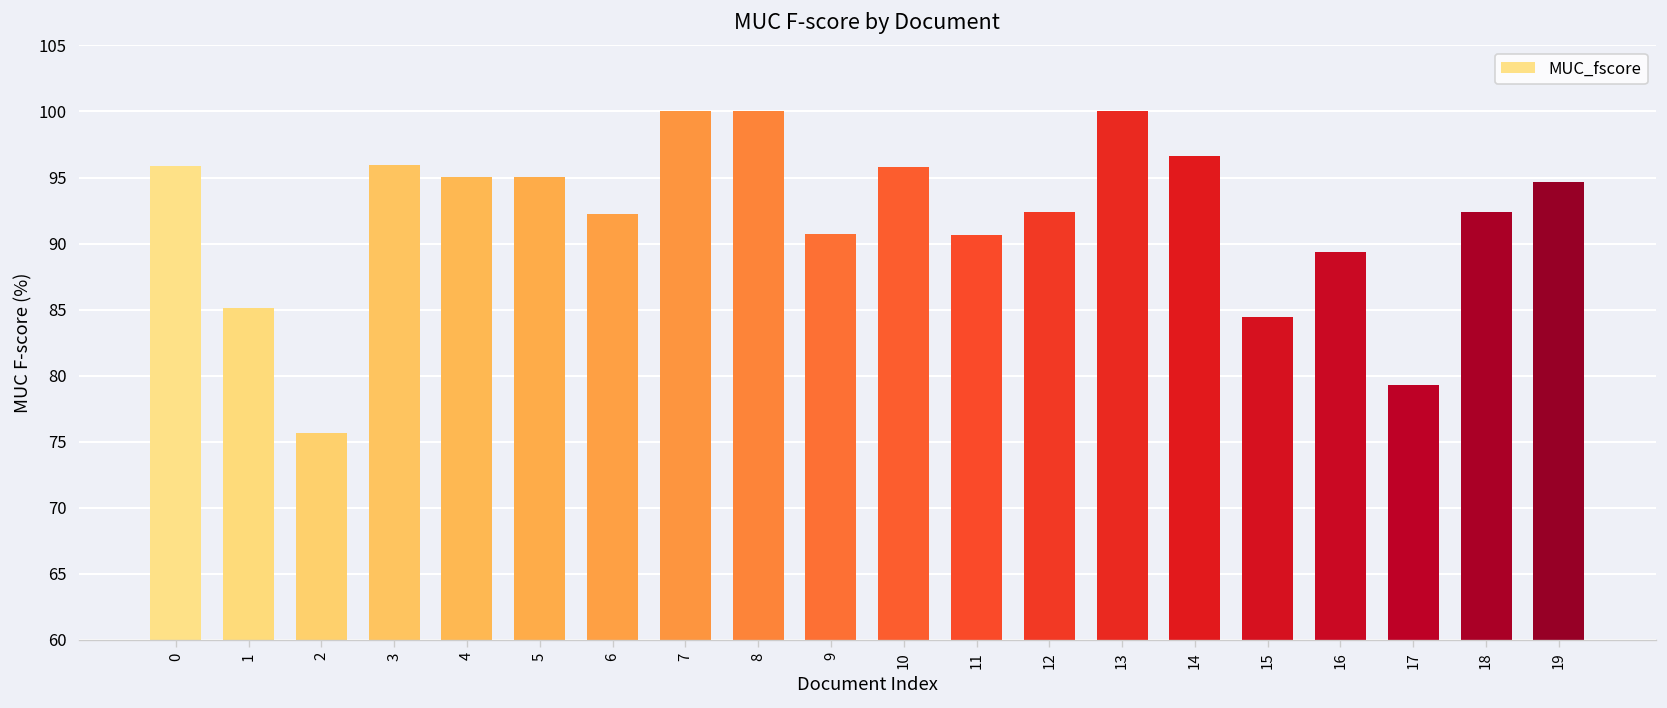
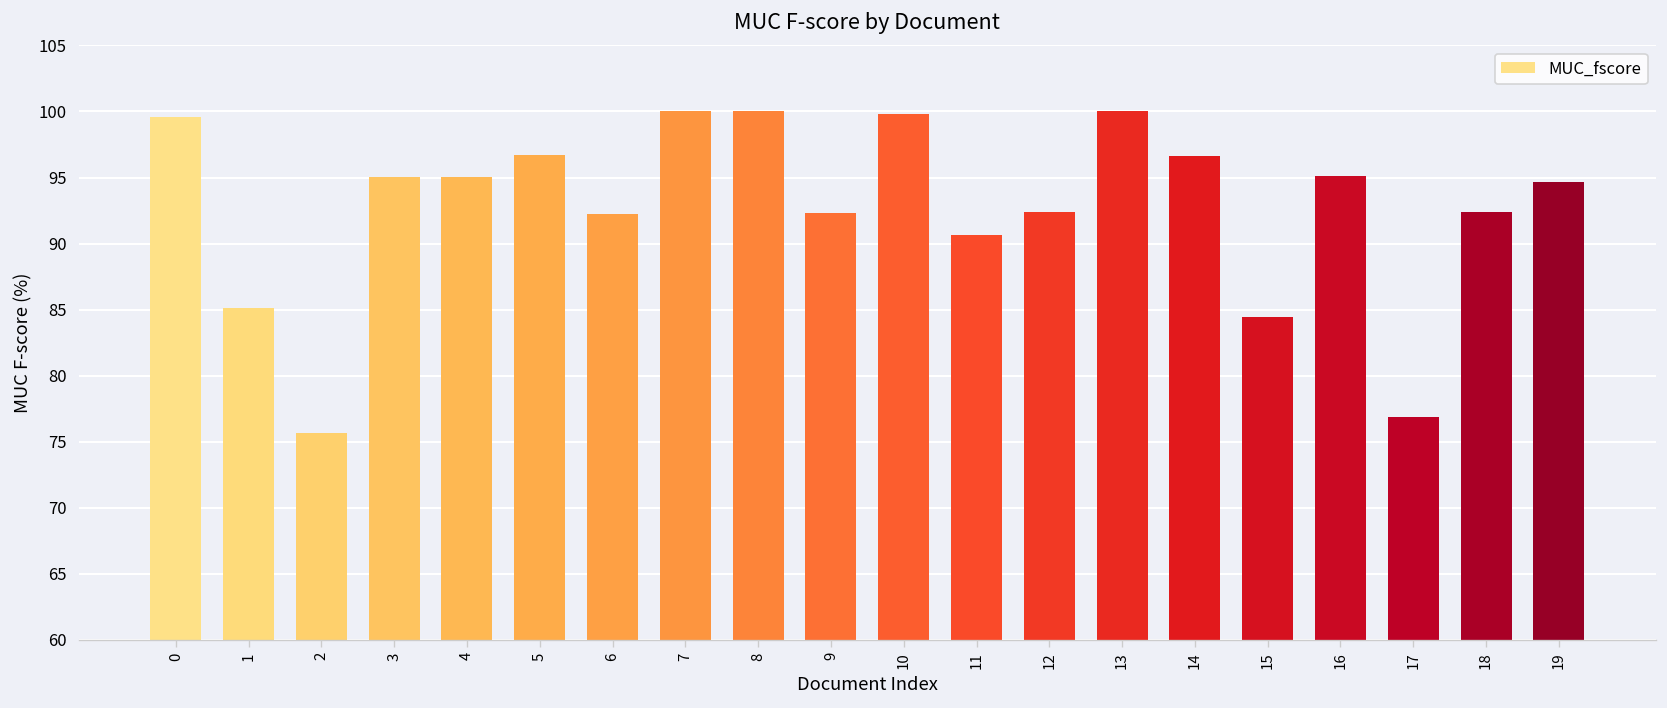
  {
-   "0": 95.9,
+   "0": 99.6,
    "1": 85.1,
    "2": 75.6,
-   "3": 95.9,
+   "3": 95.0,
    "4": 95.1,
-   "5": 95.1,
+   "5": 96.7,
    "6": 92.2,
    "7": 100.0,
    "8": 100.0,
-   "9": 90.7,
-   "10": 95.8,
+   "9": 92.3,
+   "10": 99.8,
    "11": 90.7,
    "12": 92.4,
    "13": 100.0,
    "14": 96.6,
    "15": 84.4,
-   "16": 89.4,
-   "17": 79.3,
+   "16": 95.1,
+   "17": 76.9,
    "18": 92.4,
    "19": 94.7
  }
